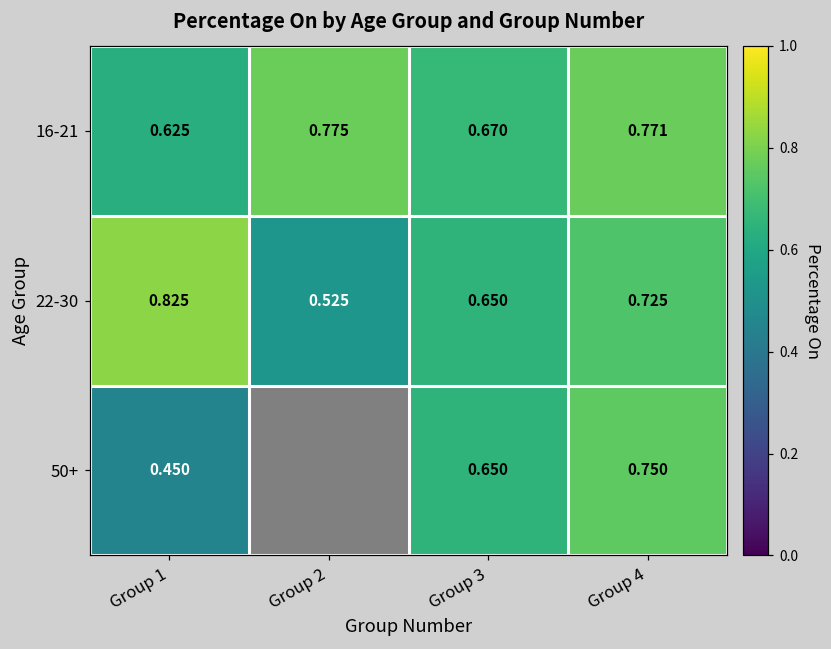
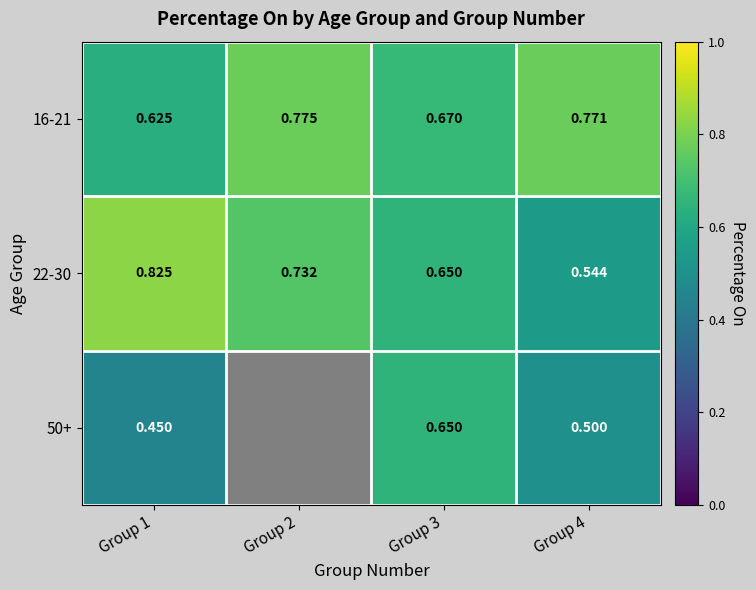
  {
    "16-21": {
      "Group 1": 0.625,
      "Group 2": 0.775,
      "Group 3": 0.670,
      "Group 4": 0.771
    },
    "22-30": {
      "Group 1": 0.825,
-     "Group 2": 0.525,
+     "Group 2": 0.732,
      "Group 3": 0.650,
-     "Group 4": 0.725
+     "Group 4": 0.544
    },
    "50+": {
      "Group 1": 0.450,
      "Group 3": 0.650,
-     "Group 4": 0.750
+     "Group 4": 0.500
    }
  }
